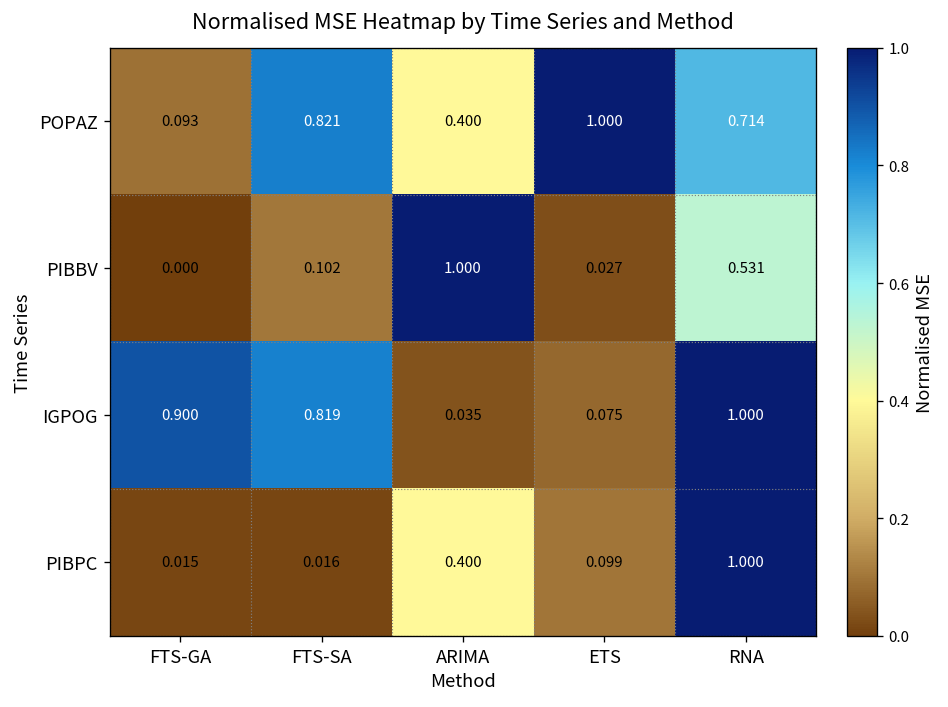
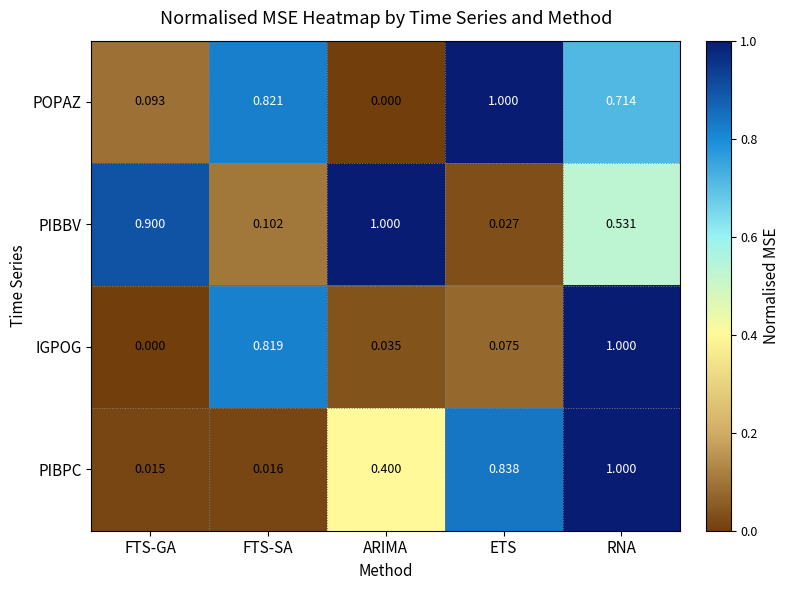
  {
    "POPAZ": {
      "FTS-GA": 0.093,
      "FTS-SA": 0.821,
-     "ARIMA": 0.400,
+     "ARIMA": 0.000,
      "ETS": 1.000,
      "RNA": 0.714
    },
    "PIBBV": {
-     "FTS-GA": 0.000,
+     "FTS-GA": 0.900,
      "FTS-SA": 0.102,
      "ARIMA": 1.000,
      "ETS": 0.027,
      "RNA": 0.531
    },
    "IGPOG": {
-     "FTS-GA": 0.900,
+     "FTS-GA": 0.000,
      "FTS-SA": 0.819,
      "ARIMA": 0.035,
      "ETS": 0.075,
      "RNA": 1.000
    },
    "PIBPC": {
      "FTS-GA": 0.015,
      "FTS-SA": 0.016,
      "ARIMA": 0.400,
-     "ETS": 0.099,
+     "ETS": 0.838,
      "RNA": 1.000
    }
  }
